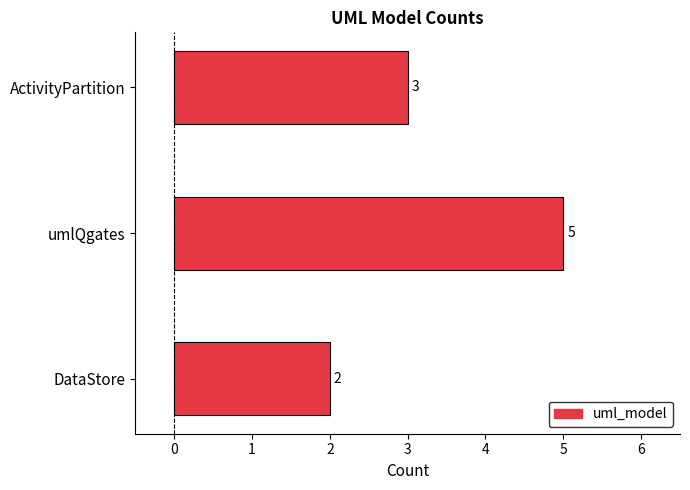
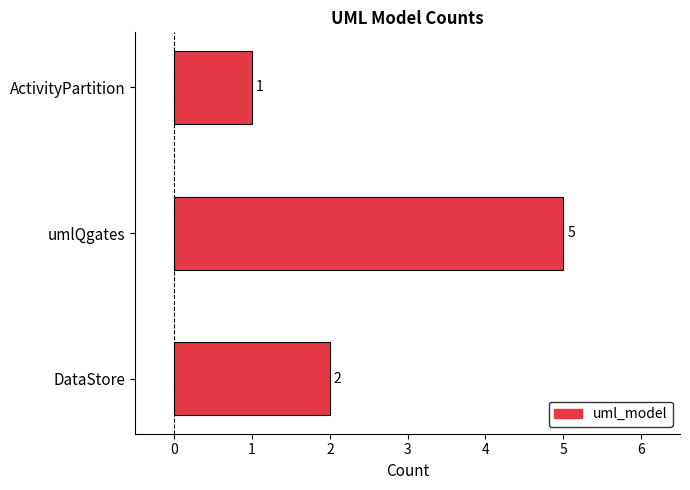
  {
-   "ActivityPartition": 3,
+   "ActivityPartition": 1,
    "umlQgates": 5,
    "DataStore": 2
  }
